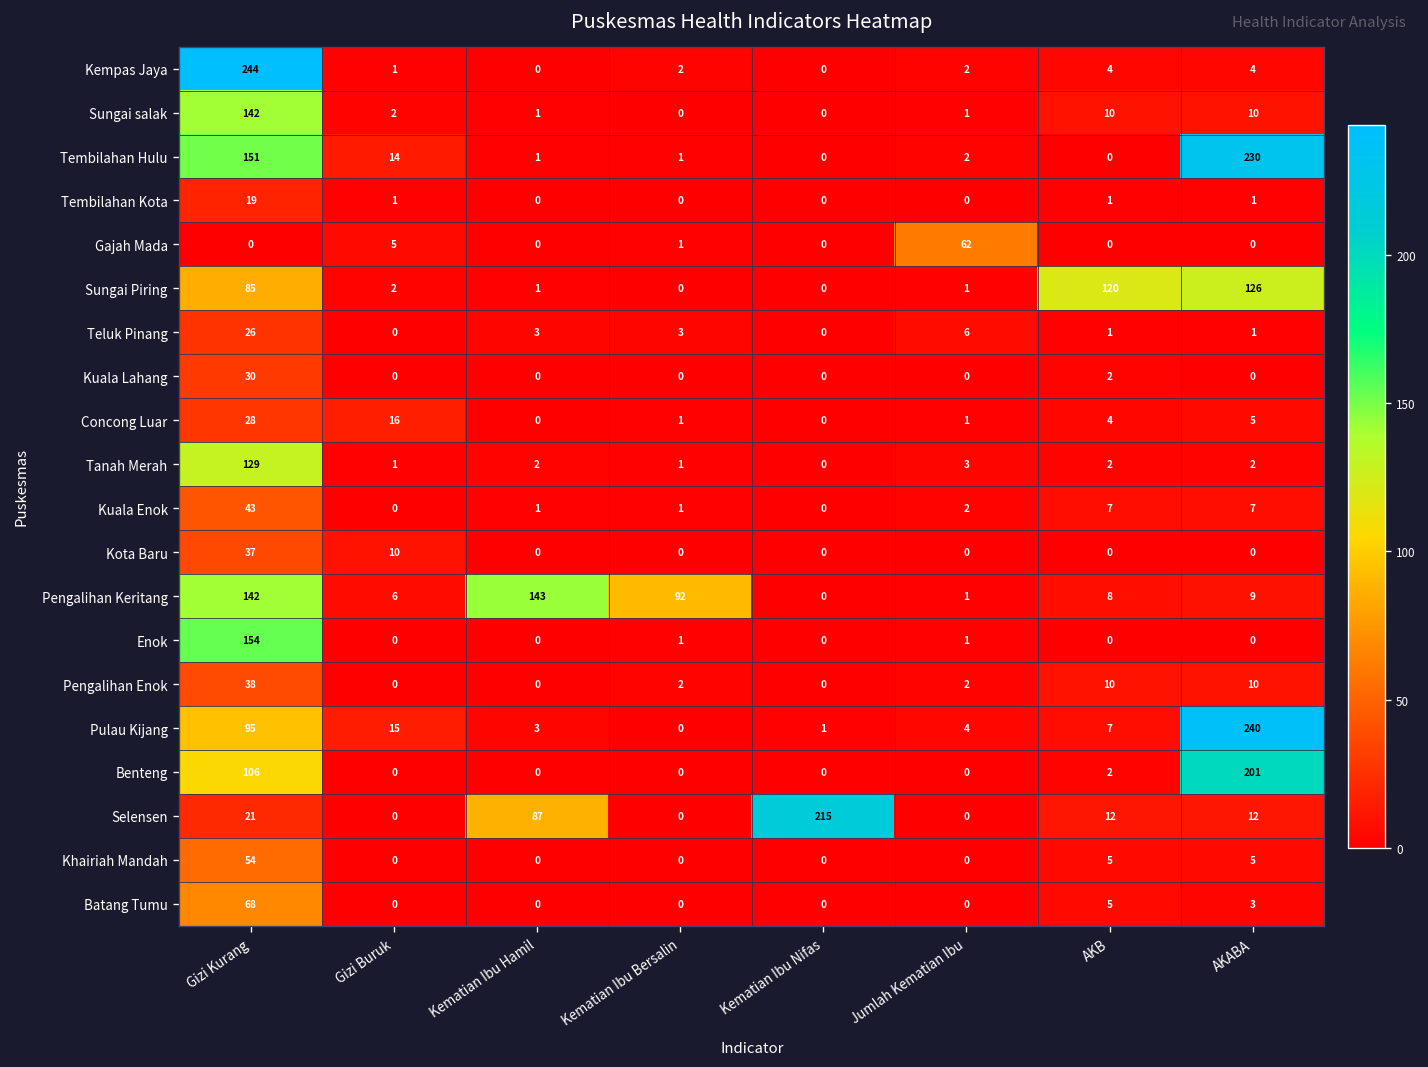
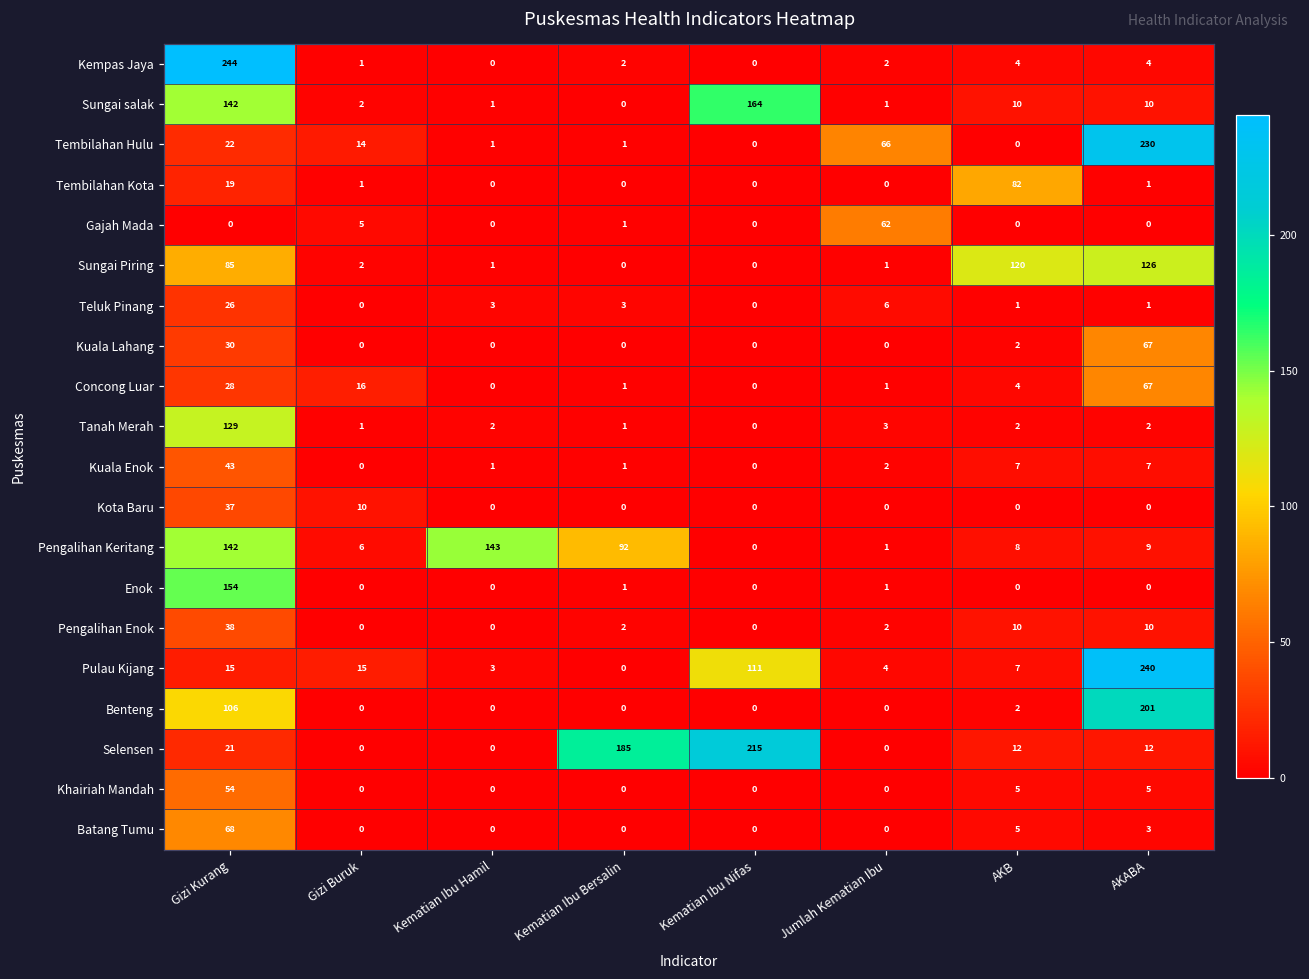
  {
    "Kempas Jaya": {
      "Gizi Kurang": 244,
      "Gizi Buruk": 1,
      "Kematian Ibu Hamil": 0,
      "Kematian Ibu Bersalin": 2,
      "Kematian Ibu Nifas": 0,
      "Jumlah Kematian Ibu": 2,
      "AKB": 4,
      "AKABA": 4
    },
    "Sungai salak": {
      "Gizi Kurang": 142,
      "Gizi Buruk": 2,
      "Kematian Ibu Hamil": 1,
      "Kematian Ibu Bersalin": 0,
-     "Kematian Ibu Nifas": 0,
+     "Kematian Ibu Nifas": 164,
      "Jumlah Kematian Ibu": 1,
      "AKB": 10,
      "AKABA": 10
    },
    "Tembilahan Hulu": {
-     "Gizi Kurang": 151,
+     "Gizi Kurang": 22,
      "Gizi Buruk": 14,
      "Kematian Ibu Hamil": 1,
      "Kematian Ibu Bersalin": 1,
      "Kematian Ibu Nifas": 0,
-     "Jumlah Kematian Ibu": 2,
+     "Jumlah Kematian Ibu": 66,
      "AKB": 0,
      "AKABA": 230
    },
    "Tembilahan Kota": {
      "Gizi Kurang": 19,
      "Gizi Buruk": 1,
      "Kematian Ibu Hamil": 0,
      "Kematian Ibu Bersalin": 0,
      "Kematian Ibu Nifas": 0,
      "Jumlah Kematian Ibu": 0,
-     "AKB": 1,
+     "AKB": 82,
      "AKABA": 1
    },
    "Gajah Mada": {
      "Gizi Kurang": 0,
      "Gizi Buruk": 5,
      "Kematian Ibu Hamil": 0,
      "Kematian Ibu Bersalin": 1,
      "Kematian Ibu Nifas": 0,
      "Jumlah Kematian Ibu": 62,
      "AKB": 0,
      "AKABA": 0
    },
    "Sungai Piring": {
      "Gizi Kurang": 85,
      "Gizi Buruk": 2,
      "Kematian Ibu Hamil": 1,
      "Kematian Ibu Bersalin": 0,
      "Kematian Ibu Nifas": 0,
      "Jumlah Kematian Ibu": 1,
      "AKB": 120,
      "AKABA": 126
    },
    "Teluk Pinang": {
      "Gizi Kurang": 26,
      "Gizi Buruk": 0,
      "Kematian Ibu Hamil": 3,
      "Kematian Ibu Bersalin": 3,
      "Kematian Ibu Nifas": 0,
      "Jumlah Kematian Ibu": 6,
      "AKB": 1,
      "AKABA": 1
    },
    "Kuala Lahang": {
      "Gizi Kurang": 30,
      "Gizi Buruk": 0,
      "Kematian Ibu Hamil": 0,
      "Kematian Ibu Bersalin": 0,
      "Kematian Ibu Nifas": 0,
      "Jumlah Kematian Ibu": 0,
      "AKB": 2,
-     "AKABA": 0
+     "AKABA": 67
    },
    "Concong Luar": {
      "Gizi Kurang": 28,
      "Gizi Buruk": 16,
      "Kematian Ibu Hamil": 0,
      "Kematian Ibu Bersalin": 1,
      "Kematian Ibu Nifas": 0,
      "Jumlah Kematian Ibu": 1,
      "AKB": 4,
-     "AKABA": 5
+     "AKABA": 67
    },
    "Tanah Merah": {
      "Gizi Kurang": 129,
      "Gizi Buruk": 1,
      "Kematian Ibu Hamil": 2,
      "Kematian Ibu Bersalin": 1,
      "Kematian Ibu Nifas": 0,
      "Jumlah Kematian Ibu": 3,
      "AKB": 2,
      "AKABA": 2
    },
    "Kuala Enok": {
      "Gizi Kurang": 43,
      "Gizi Buruk": 0,
      "Kematian Ibu Hamil": 1,
      "Kematian Ibu Bersalin": 1,
      "Kematian Ibu Nifas": 0,
      "Jumlah Kematian Ibu": 2,
      "AKB": 7,
      "AKABA": 7
    },
    "Kota Baru": {
      "Gizi Kurang": 37,
      "Gizi Buruk": 10,
      "Kematian Ibu Hamil": 0,
      "Kematian Ibu Bersalin": 0,
      "Kematian Ibu Nifas": 0,
      "Jumlah Kematian Ibu": 0,
      "AKB": 0,
      "AKABA": 0
    },
    "Pengalihan Keritang": {
      "Gizi Kurang": 142,
      "Gizi Buruk": 6,
      "Kematian Ibu Hamil": 143,
      "Kematian Ibu Bersalin": 92,
      "Kematian Ibu Nifas": 0,
      "Jumlah Kematian Ibu": 1,
      "AKB": 8,
      "AKABA": 9
    },
    "Enok": {
      "Gizi Kurang": 154,
      "Gizi Buruk": 0,
      "Kematian Ibu Hamil": 0,
      "Kematian Ibu Bersalin": 1,
      "Kematian Ibu Nifas": 0,
      "Jumlah Kematian Ibu": 1,
      "AKB": 0,
      "AKABA": 0
    },
    "Pengalihan Enok": {
      "Gizi Kurang": 38,
      "Gizi Buruk": 0,
      "Kematian Ibu Hamil": 0,
      "Kematian Ibu Bersalin": 2,
      "Kematian Ibu Nifas": 0,
      "Jumlah Kematian Ibu": 2,
      "AKB": 10,
      "AKABA": 10
    },
    "Pulau Kijang": {
-     "Gizi Kurang": 95,
+     "Gizi Kurang": 15,
      "Gizi Buruk": 15,
      "Kematian Ibu Hamil": 3,
      "Kematian Ibu Bersalin": 0,
-     "Kematian Ibu Nifas": 1,
+     "Kematian Ibu Nifas": 111,
      "Jumlah Kematian Ibu": 4,
      "AKB": 7,
      "AKABA": 240
    },
    "Benteng": {
      "Gizi Kurang": 106,
      "Gizi Buruk": 0,
      "Kematian Ibu Hamil": 0,
      "Kematian Ibu Bersalin": 0,
      "Kematian Ibu Nifas": 0,
      "Jumlah Kematian Ibu": 0,
      "AKB": 2,
      "AKABA": 201
    },
    "Selensen": {
      "Gizi Kurang": 21,
      "Gizi Buruk": 0,
-     "Kematian Ibu Hamil": 87,
-     "Kematian Ibu Bersalin": 0,
+     "Kematian Ibu Hamil": 0,
+     "Kematian Ibu Bersalin": 185,
      "Kematian Ibu Nifas": 215,
      "Jumlah Kematian Ibu": 0,
      "AKB": 12,
      "AKABA": 12
    },
    "Khairiah Mandah": {
      "Gizi Kurang": 54,
      "Gizi Buruk": 0,
      "Kematian Ibu Hamil": 0,
      "Kematian Ibu Bersalin": 0,
      "Kematian Ibu Nifas": 0,
      "Jumlah Kematian Ibu": 0,
      "AKB": 5,
      "AKABA": 5
    },
    "Batang Tumu": {
      "Gizi Kurang": 68,
      "Gizi Buruk": 0,
      "Kematian Ibu Hamil": 0,
      "Kematian Ibu Bersalin": 0,
      "Kematian Ibu Nifas": 0,
      "Jumlah Kematian Ibu": 0,
      "AKB": 5,
      "AKABA": 3
    }
  }
